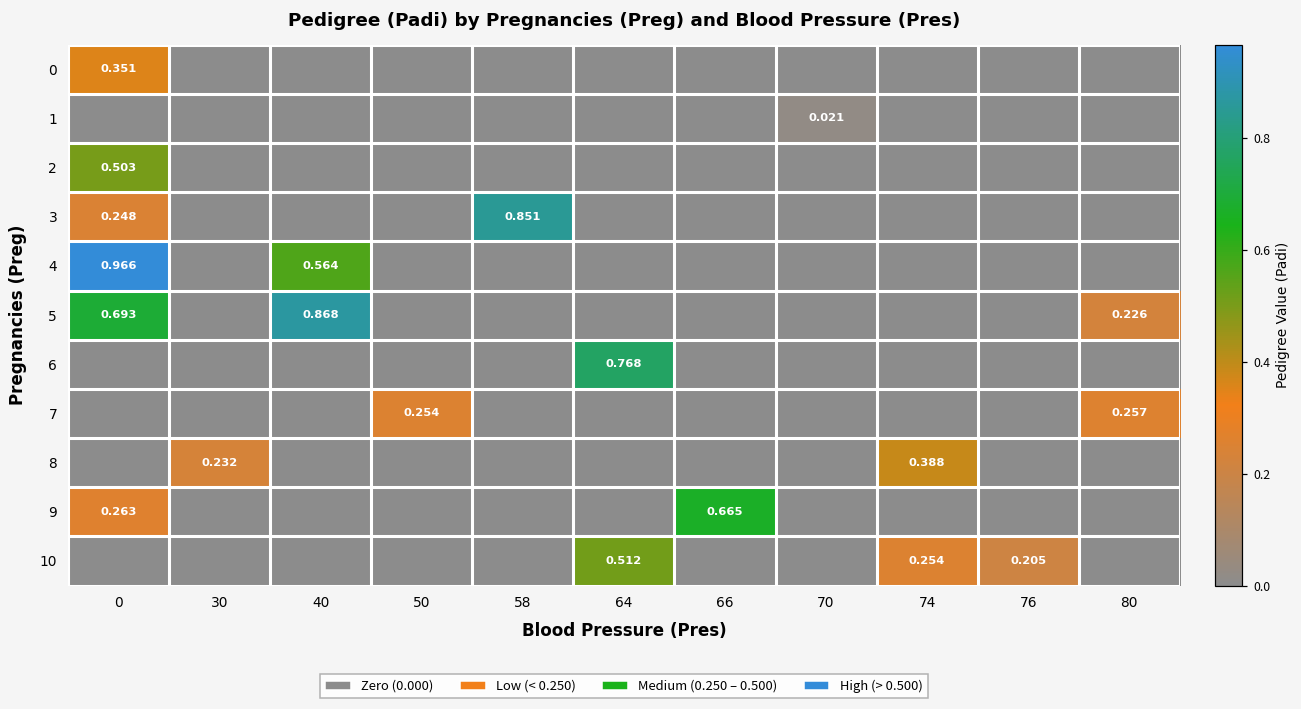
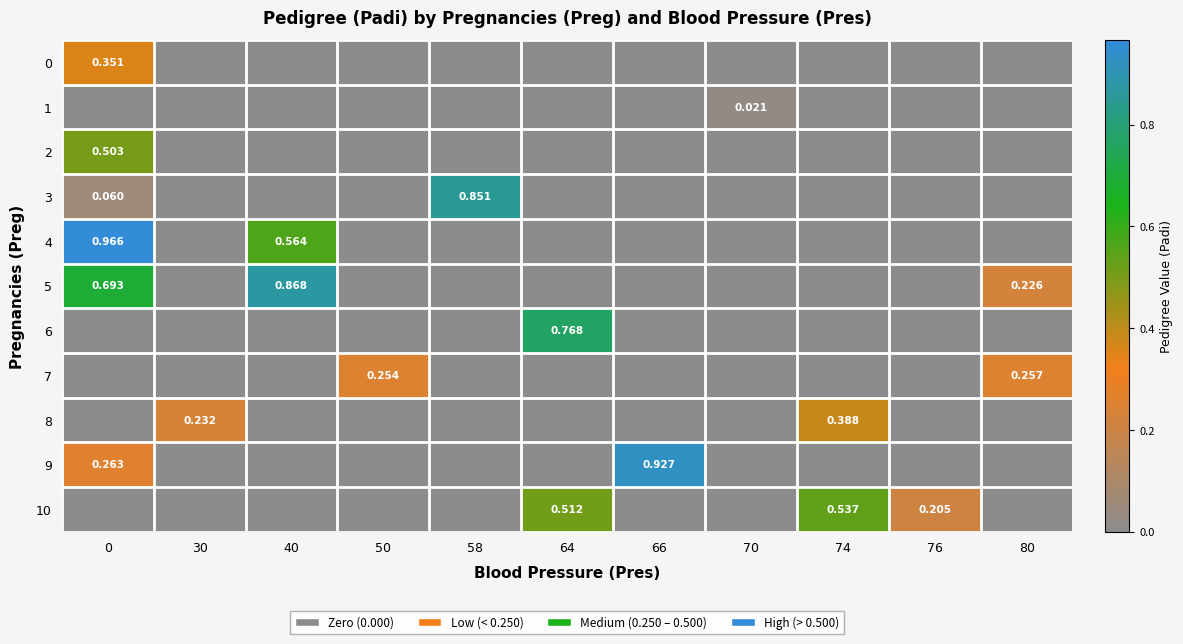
  {
    "0": {
      "0": 0.351
    },
    "1": {
      "70": 0.021
    },
    "2": {
      "0": 0.503
    },
    "3": {
-     "0": 0.248,
+     "0": 0.060,
      "58": 0.851
    },
    "4": {
      "0": 0.966,
      "40": 0.564
    },
    "5": {
      "0": 0.693,
      "40": 0.868,
      "80": 0.226
    },
    "6": {
      "64": 0.768
    },
    "7": {
      "50": 0.254,
      "80": 0.257
    },
    "8": {
      "30": 0.232,
      "74": 0.388
    },
    "9": {
      "0": 0.263,
-     "66": 0.665
+     "66": 0.927
    },
    "10": {
      "64": 0.512,
-     "74": 0.254,
+     "74": 0.537,
      "76": 0.205
    }
  }
